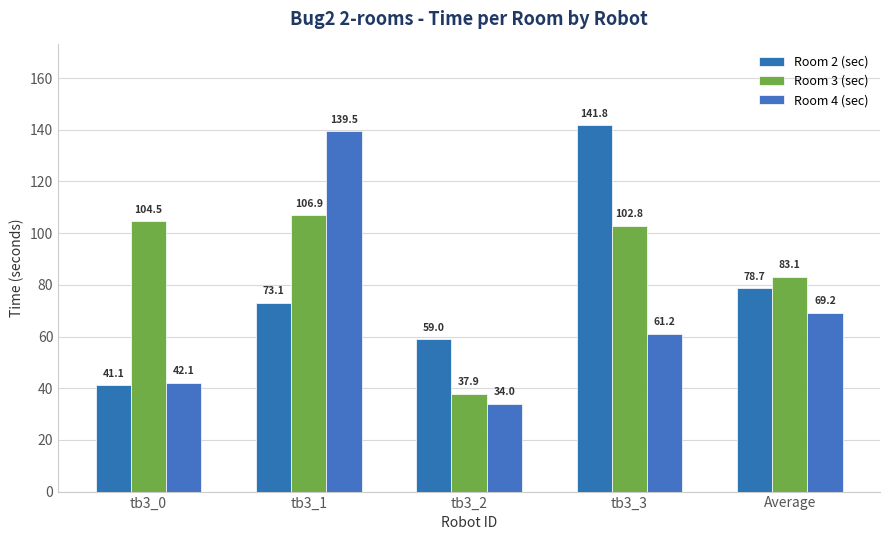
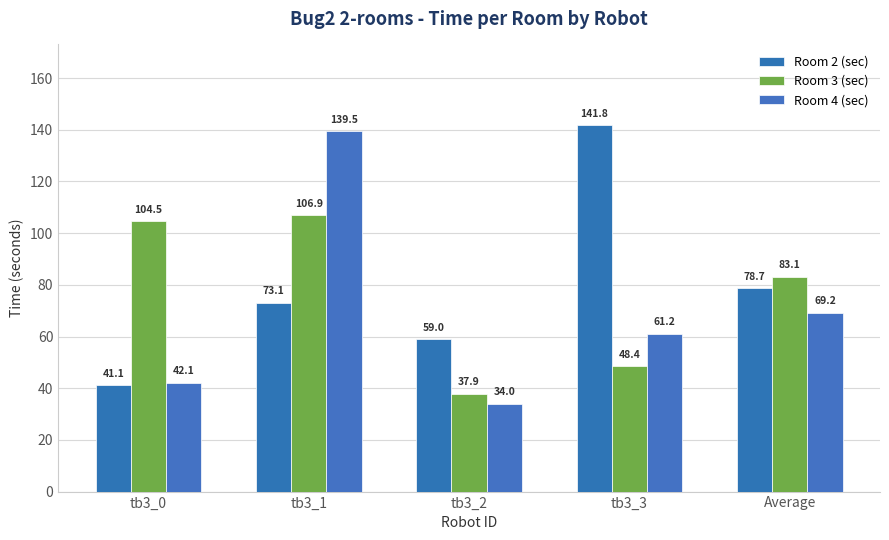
  {
    "Room 3 (sec)": {
      "tb3_0": 104.5,
      "tb3_1": 106.9,
      "tb3_2": 37.9,
-     "tb3_3": 102.8,
+     "tb3_3": 48.4,
      "Average": 83.1
    }
  }
